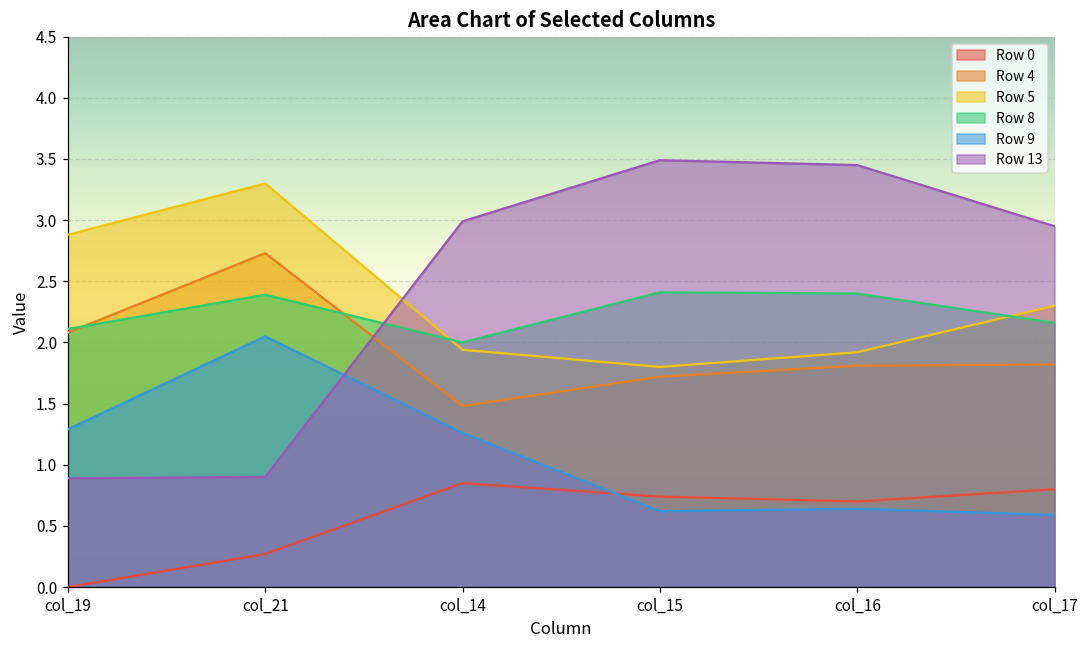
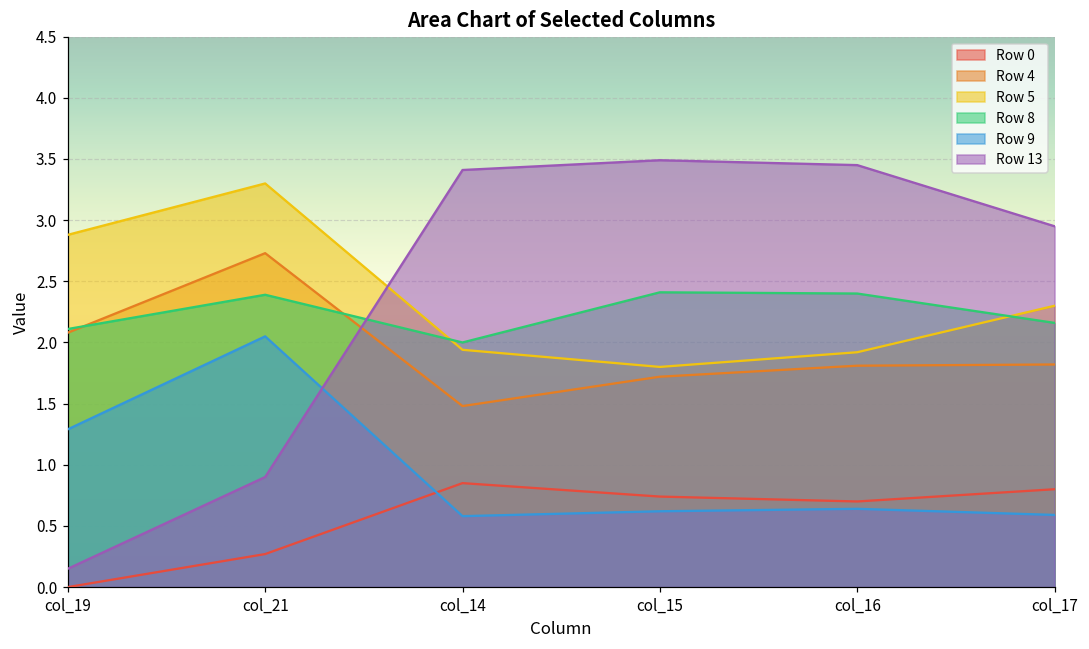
  {
    "Row 5": {
      "col_19": 2.88,
      "col_21": 3.30,
      "col_14": 1.94,
      "col_15": 1.80,
      "col_16": 1.92,
      "col_17": 2.30
    },
    "Row 8": {
      "col_19": 2.11,
      "col_21": 2.39,
      "col_14": 2.00,
      "col_15": 2.41,
      "col_16": 2.40,
      "col_17": 2.16
    },
    "Row 9": {
      "col_19": 1.29,
      "col_21": 2.05,
-     "col_14": 1.26,
+     "col_14": 0.58,
      "col_15": 0.62,
      "col_16": 0.64,
      "col_17": 0.59
    },
    "Row 13": {
-     "col_19": 0.89,
+     "col_19": 0.15,
      "col_21": 0.90,
-     "col_14": 2.99,
+     "col_14": 3.41,
      "col_15": 3.49,
      "col_16": 3.45,
      "col_17": 2.95
    }
  }
